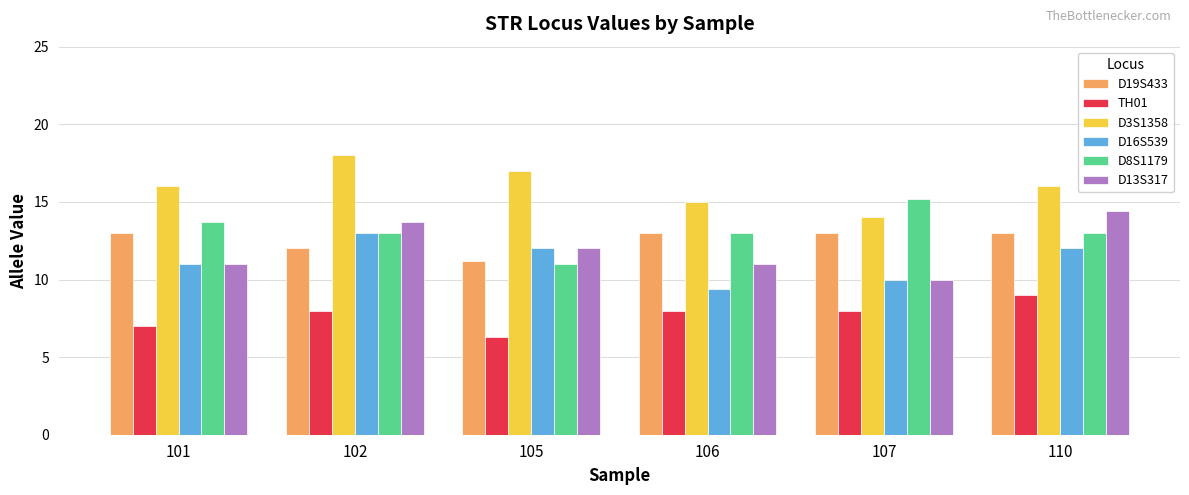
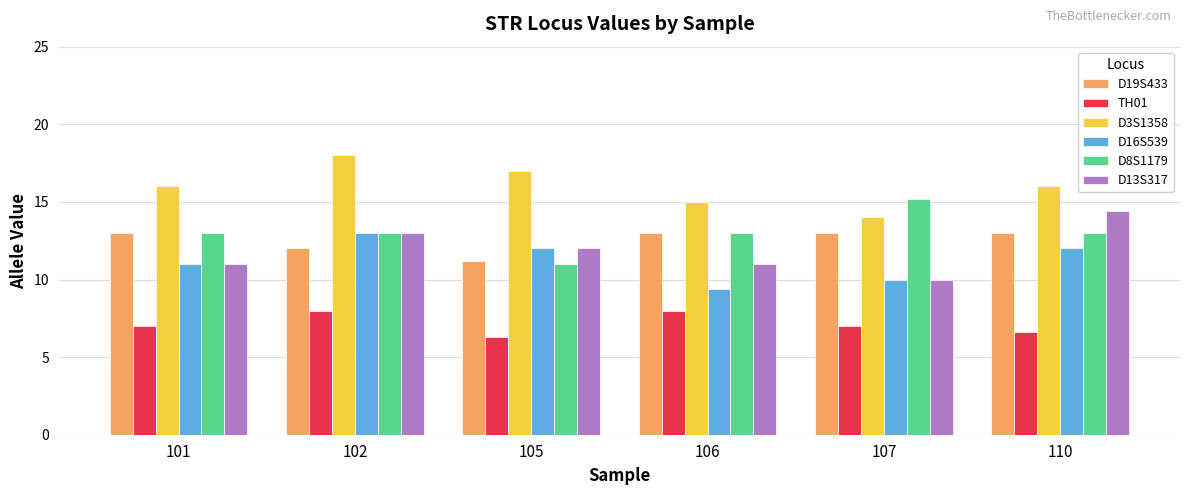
  {
    "TH01": {
      "101": 7.0,
      "102": 8.0,
      "105": 6.3,
      "106": 8.0,
-     "107": 8,
-     "110": 9.0
+     "107": 7,
+     "110": 6.6
    },
    "D16S539": {
      "101": 11.0,
      "102": 13.0,
      "105": 12.0,
      "106": 9.4,
      "107": 10.0,
      "110": 12.0
    },
    "D8S1179": {
-     "101": 13.7,
+     "101": 13.0,
      "102": 13.0,
      "105": 11.0,
      "106": 13.0,
      "107": 15.2,
      "110": 13.0
    },
    "D13S317": {
      "101": 11.0,
-     "102": 13.7,
+     "102": 13.0,
      "105": 12.0,
      "106": 11.0,
      "107": 10.0,
      "110": 14.4
    }
  }
